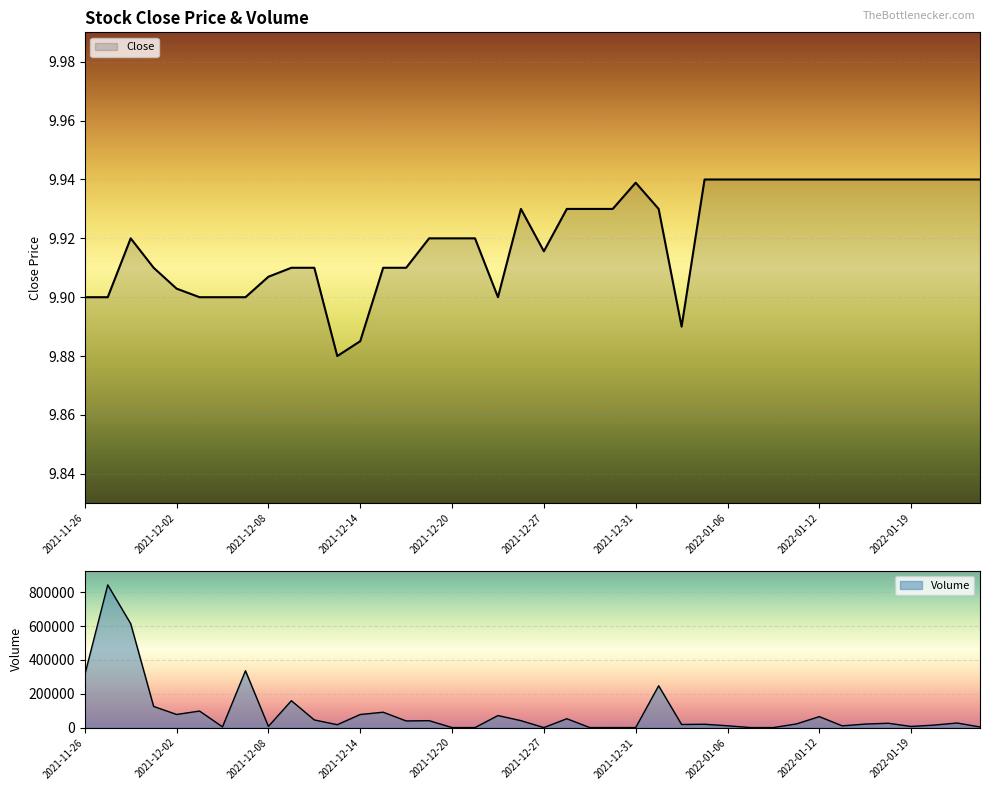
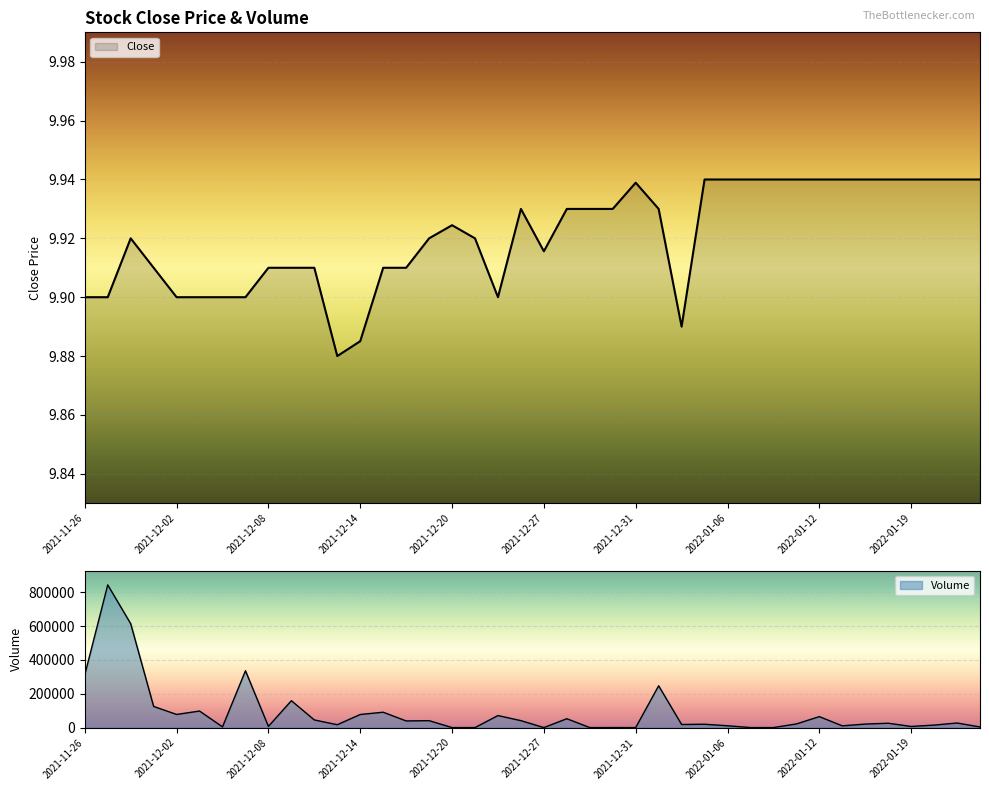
  {
    "Stock Close Price & Volume": {
      "2021-11-26": 9.900,
-     "2021-12-02": 9.903,
-     "2021-12-08": 9.907,
+     "2021-12-02": 9.900,
+     "2021-12-08": 9.910,
      "2021-12-14": 9.885,
-     "2021-12-20": 9.920,
+     "2021-12-20": 9.924,
      "2021-12-27": 9.916,
      "2021-12-31": 9.939,
      "2022-01-06": 9.940,
      "2022-01-12": 9.940,
      "2022-01-19": 9.940
    }
  }
